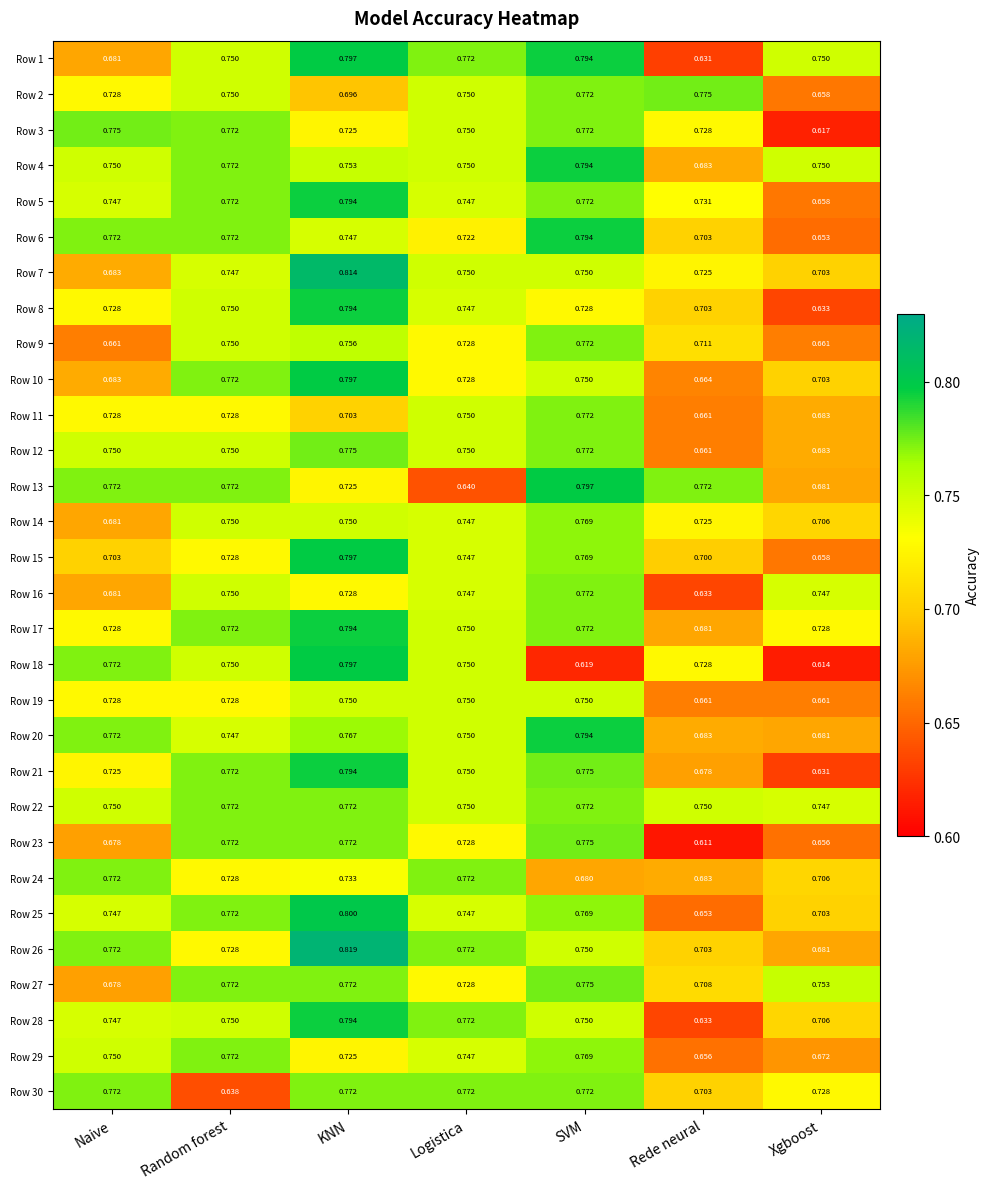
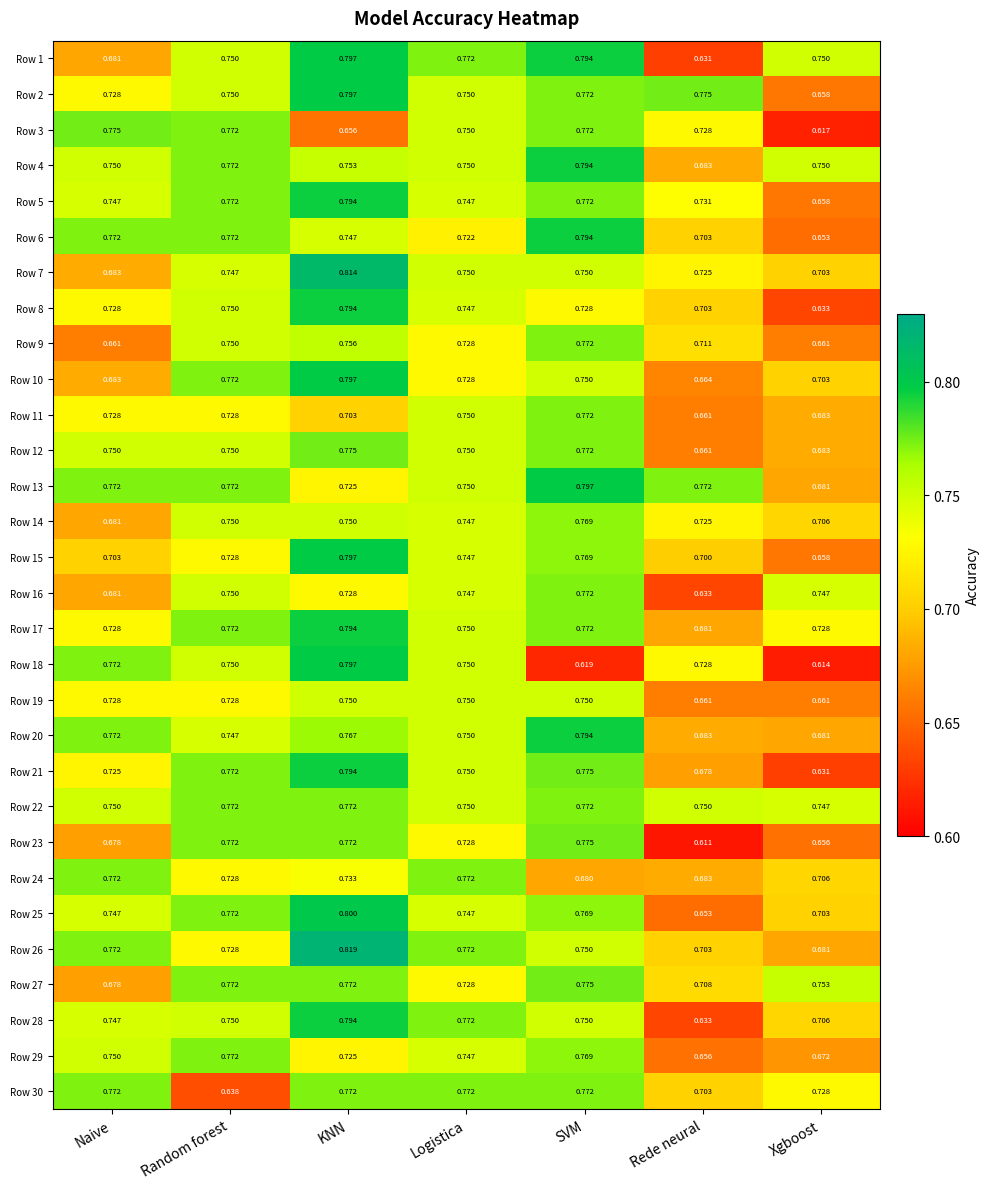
  {
    "Row 2": {
      "Naive": 0.728,
      "Random forest": 0.750,
-     "KNN": 0.696,
+     "KNN": 0.797,
      "Logistica": 0.750,
      "SVM": 0.772,
      "Rede neural": 0.775,
      "Xgboost": 0.658
    },
    "Row 3": {
      "Naive": 0.775,
      "Random forest": 0.772,
-     "KNN": 0.725,
+     "KNN": 0.656,
      "Logistica": 0.750,
      "SVM": 0.772,
      "Rede neural": 0.728,
      "Xgboost": 0.617
    },
    "Row 13": {
      "Naive": 0.772,
      "Random forest": 0.772,
      "KNN": 0.725,
-     "Logistica": 0.640,
+     "Logistica": 0.750,
      "SVM": 0.797,
      "Rede neural": 0.772,
      "Xgboost": 0.681
    }
  }
